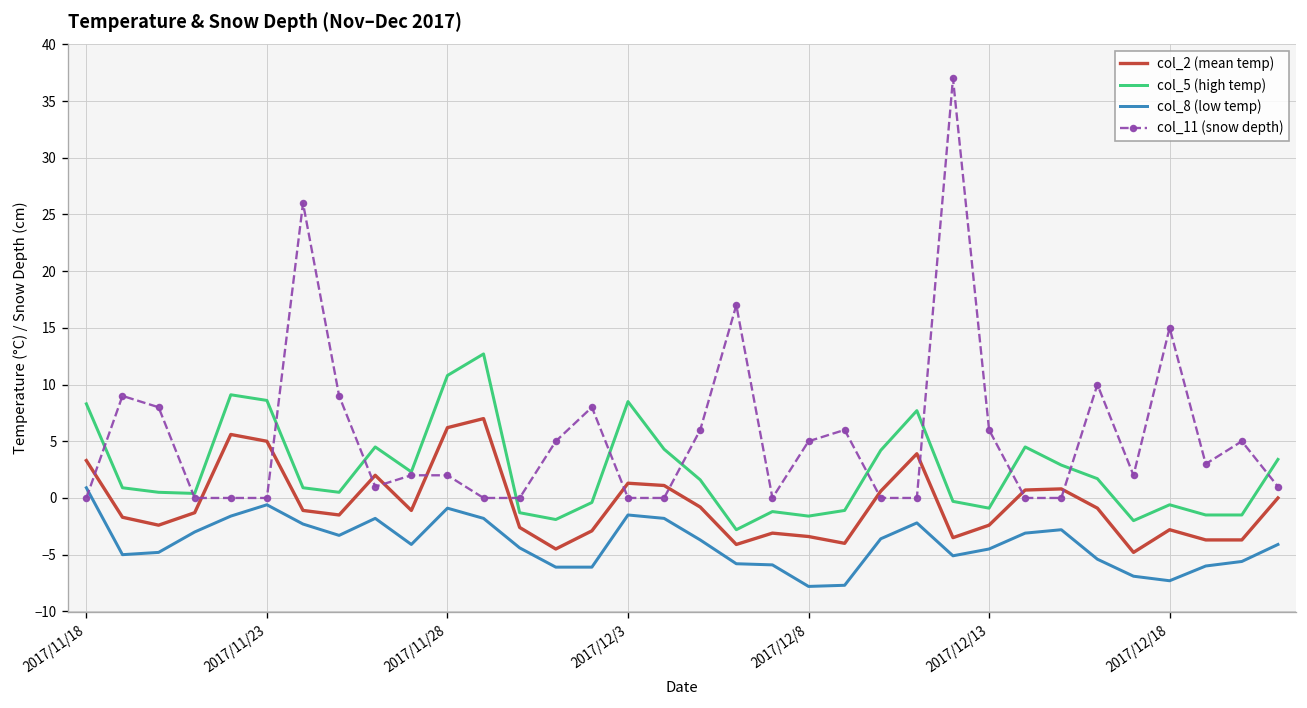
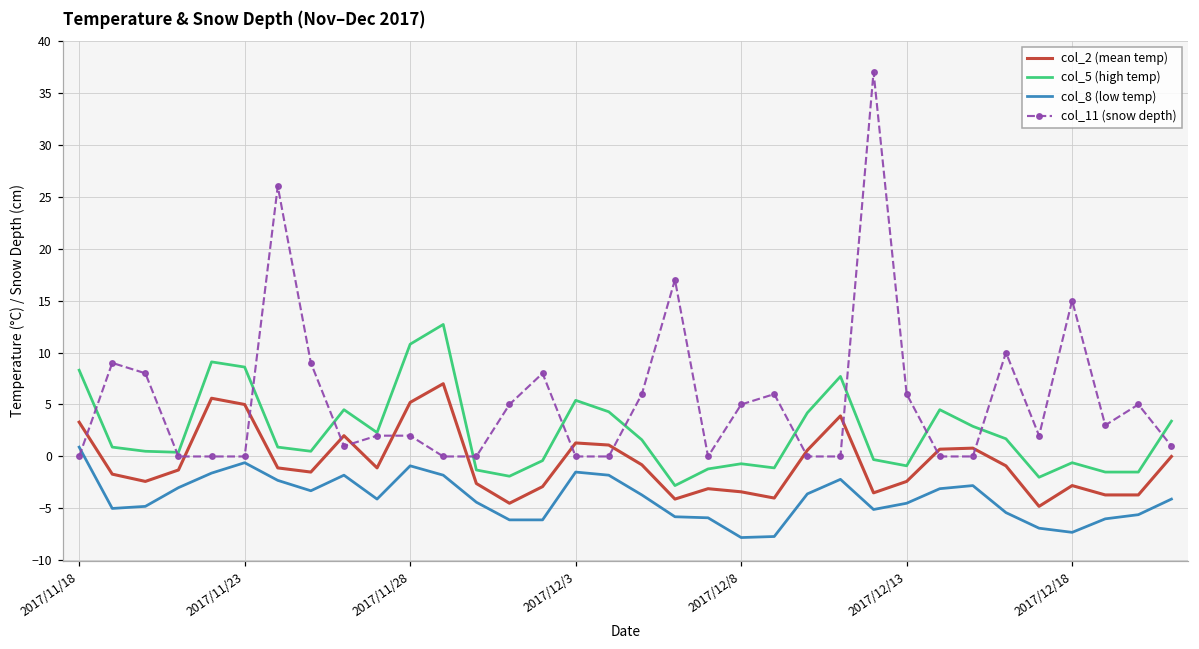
  {
    "col_2 (mean temp)": {
      "2017/11/18": 3,
      "2017/11/23": 5,
-     "2017/11/28": 6,
+     "2017/11/28": 5,
      "2017/12/3": 1,
      "2017/12/8": -3,
      "2017/12/13": -2,
      "2017/12/18": -3
    },
    "col_5 (high temp)": {
      "2017/11/18": 8,
      "2017/11/23": 9,
      "2017/11/28": 11,
-     "2017/12/3": 9,
-     "2017/12/8": -2,
+     "2017/12/3": 5,
+     "2017/12/8": -1,
      "2017/12/13": -1,
      "2017/12/18": -1
    },
    "col_8 (low temp)": {
      "2017/11/18": 1,
      "2017/11/23": -1,
      "2017/11/28": -1,
      "2017/12/3": -2,
      "2017/12/8": -8,
      "2017/12/13": -5,
      "2017/12/18": -7
    },
    "col_11 (snow depth)": {
      "2017/11/18": 0,
      "2017/11/23": 0,
      "2017/11/28": 2,
      "2017/12/3": 0,
      "2017/12/8": 5,
      "2017/12/13": 6,
      "2017/12/18": 15
    }
  }
